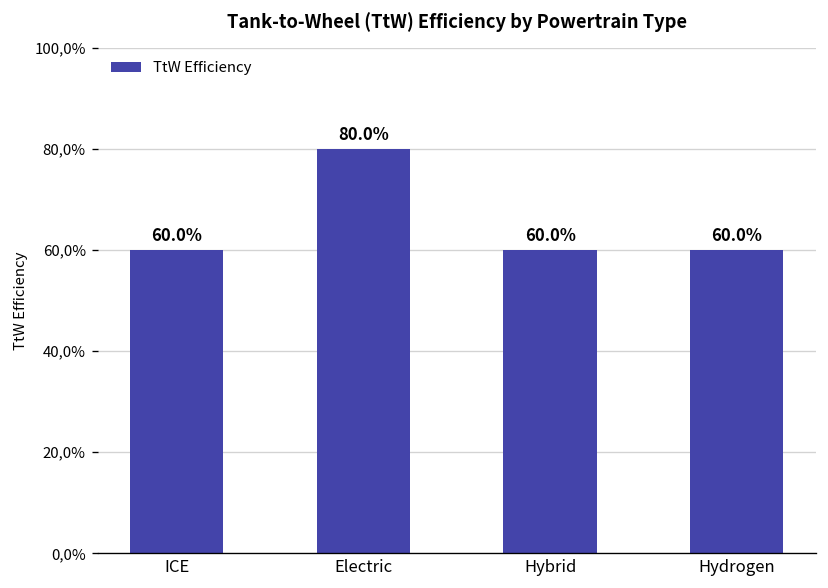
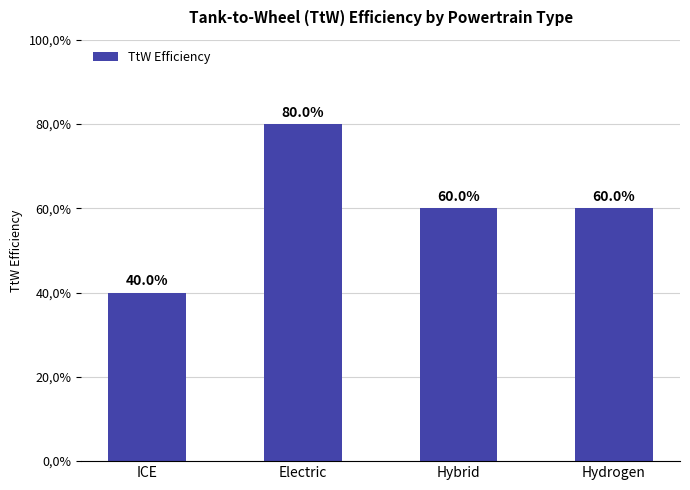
  {
-   "ICE": "60.0%",
+   "ICE": "40.0%",
    "Electric": "80.0%",
    "Hybrid": "60.0%",
    "Hydrogen": "60.0%"
  }
